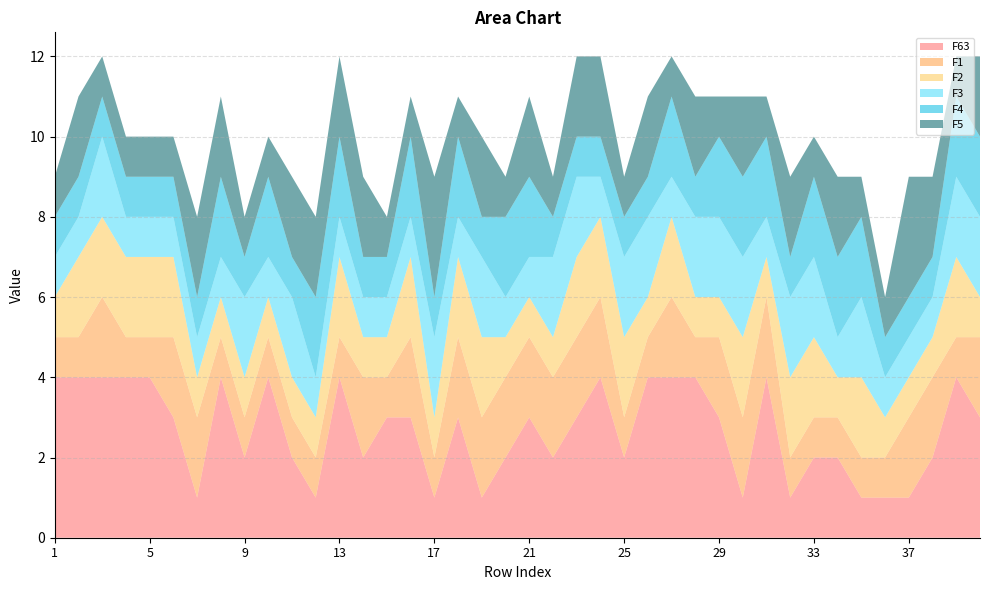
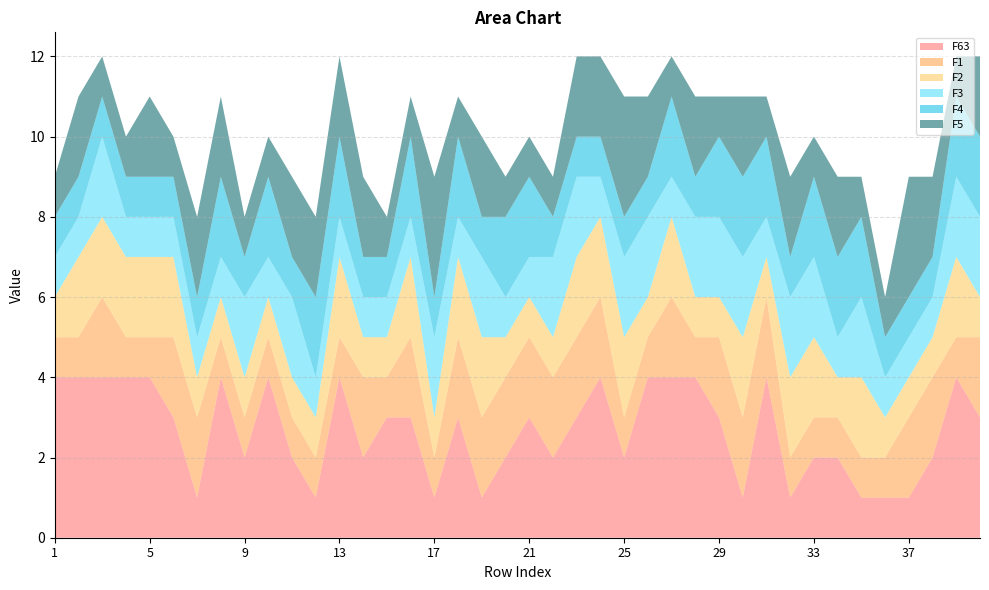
  {
    "F5": {
      "1": 1,
-     "5": 1,
+     "5": 2,
      "9": 1,
      "13": 2,
      "17": 3,
-     "21": 2,
-     "25": 1,
+     "21": 1,
+     "25": 3,
      "29": 1,
      "33": 1,
      "37": 3
    }
  }
